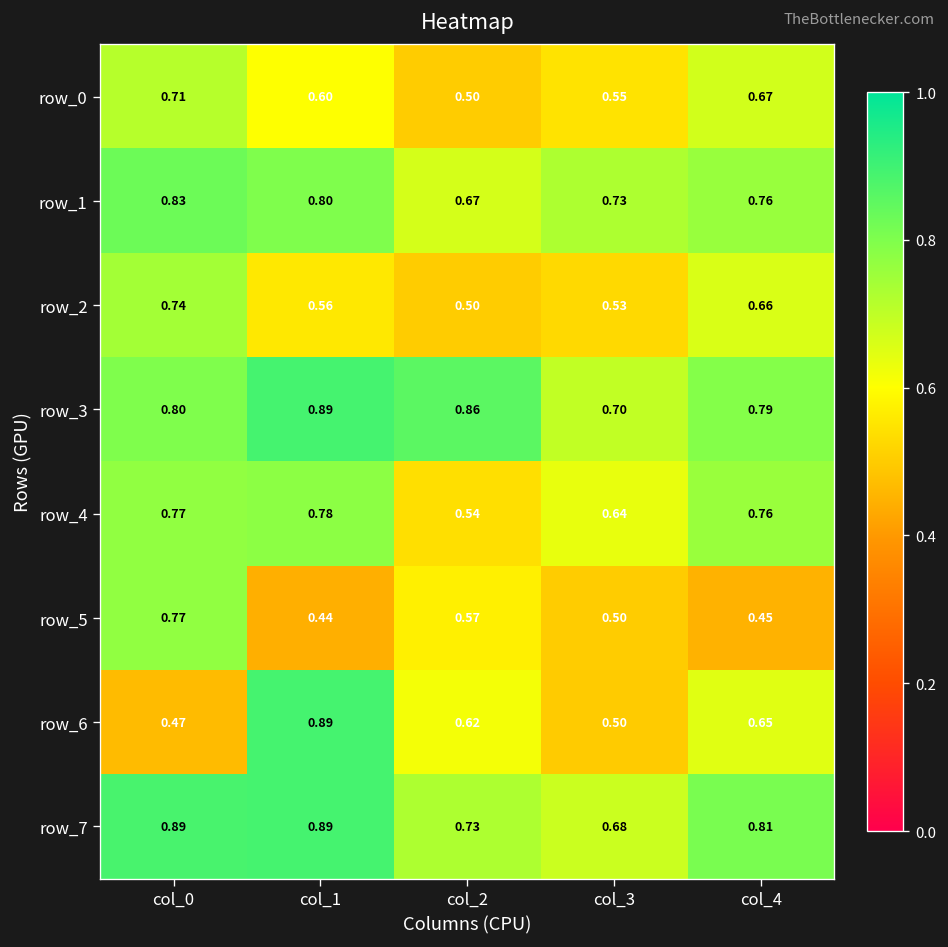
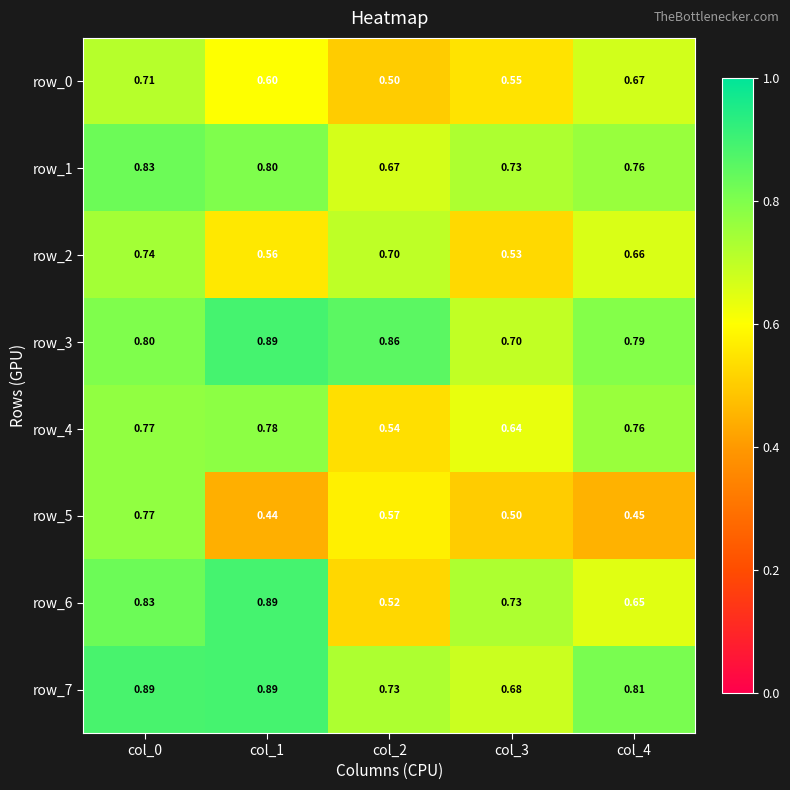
  {
    "row_0": {
      "col_0": 0.71,
      "col_1": 0.60,
      "col_2": 0.50,
      "col_3": 0.55,
      "col_4": 0.67
    },
    "row_1": {
      "col_0": 0.83,
      "col_1": 0.80,
      "col_2": 0.67,
      "col_3": 0.73,
      "col_4": 0.76
    },
    "row_2": {
      "col_0": 0.74,
      "col_1": 0.56,
-     "col_2": 0.50,
+     "col_2": 0.70,
      "col_3": 0.53,
      "col_4": 0.66
    },
    "row_3": {
      "col_0": 0.80,
      "col_1": 0.89,
      "col_2": 0.86,
      "col_3": 0.70,
      "col_4": 0.79
    },
    "row_4": {
      "col_0": 0.77,
      "col_1": 0.78,
      "col_2": 0.54,
      "col_3": 0.64,
      "col_4": 0.76
    },
    "row_5": {
      "col_0": 0.77,
      "col_1": 0.44,
      "col_2": 0.57,
      "col_3": 0.50,
      "col_4": 0.45
    },
    "row_6": {
-     "col_0": 0.47,
+     "col_0": 0.83,
      "col_1": 0.89,
-     "col_2": 0.62,
-     "col_3": 0.50,
+     "col_2": 0.52,
+     "col_3": 0.73,
      "col_4": 0.65
    },
    "row_7": {
      "col_0": 0.89,
      "col_1": 0.89,
      "col_2": 0.73,
      "col_3": 0.68,
      "col_4": 0.81
    }
  }
